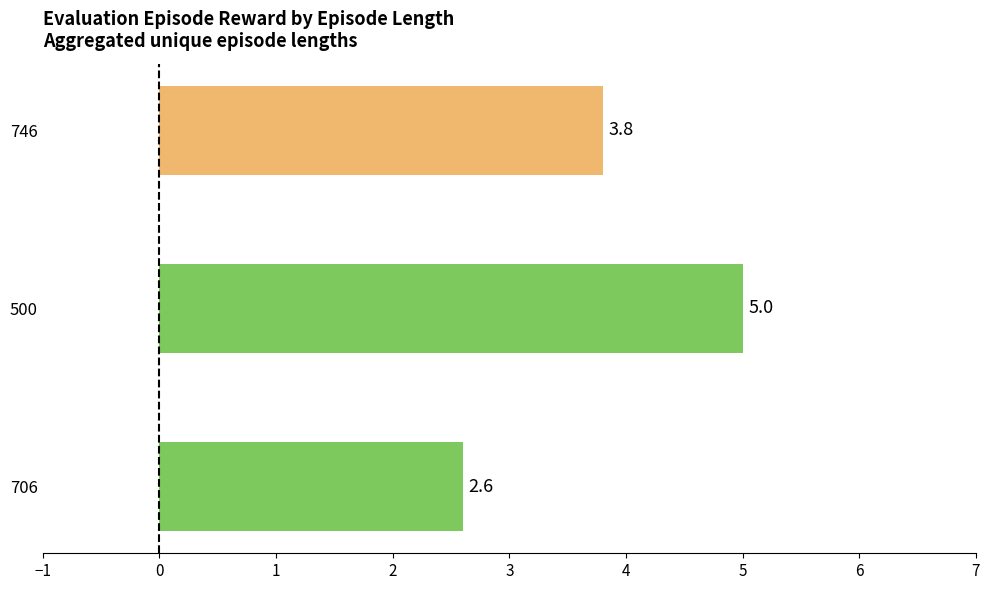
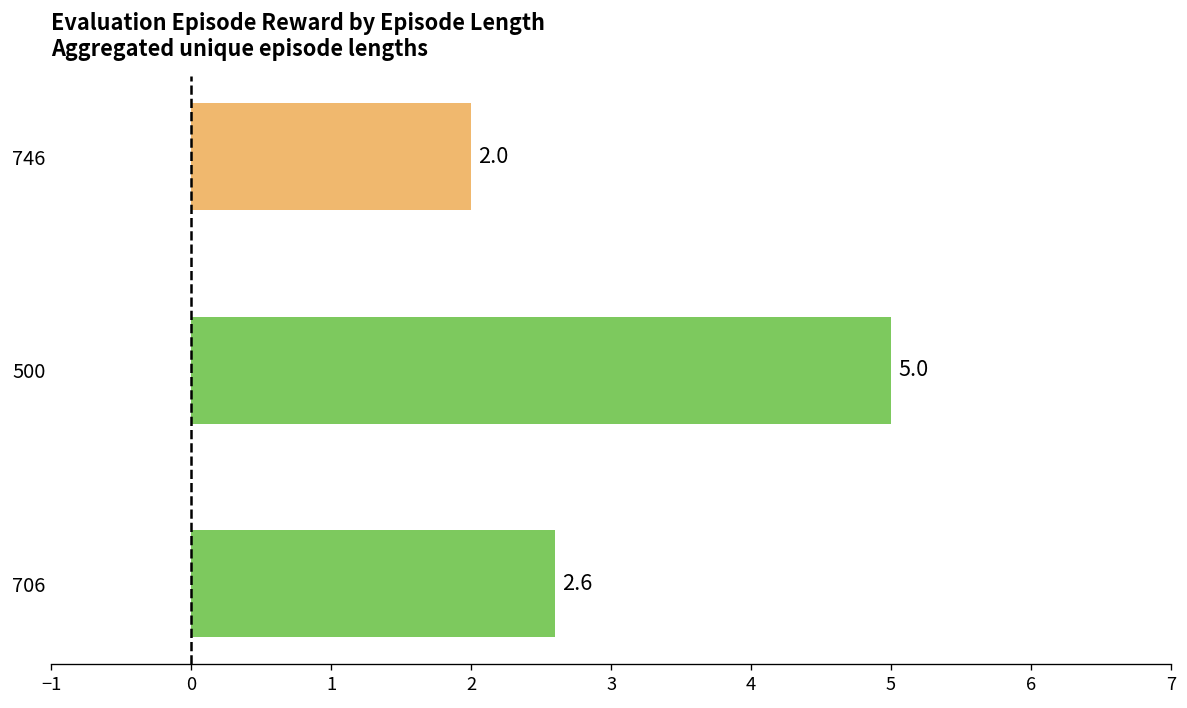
  {
-   "746": 3.8,
+   "746": 2.0,
    "500": 5.0,
    "706": 2.6
  }
